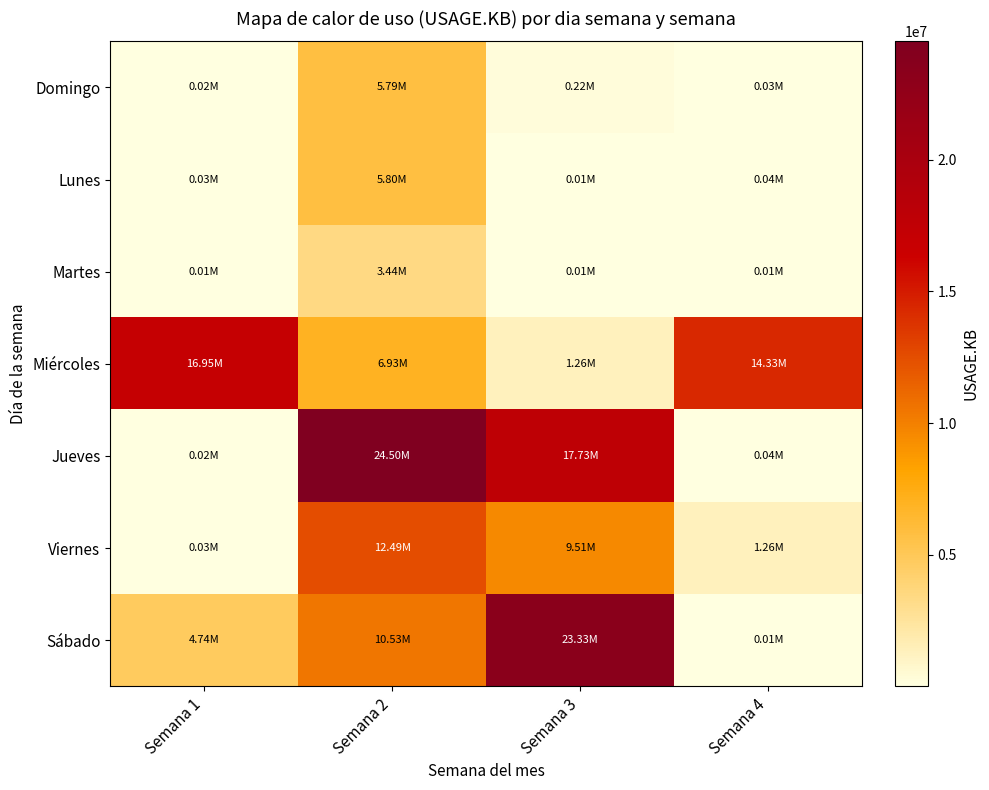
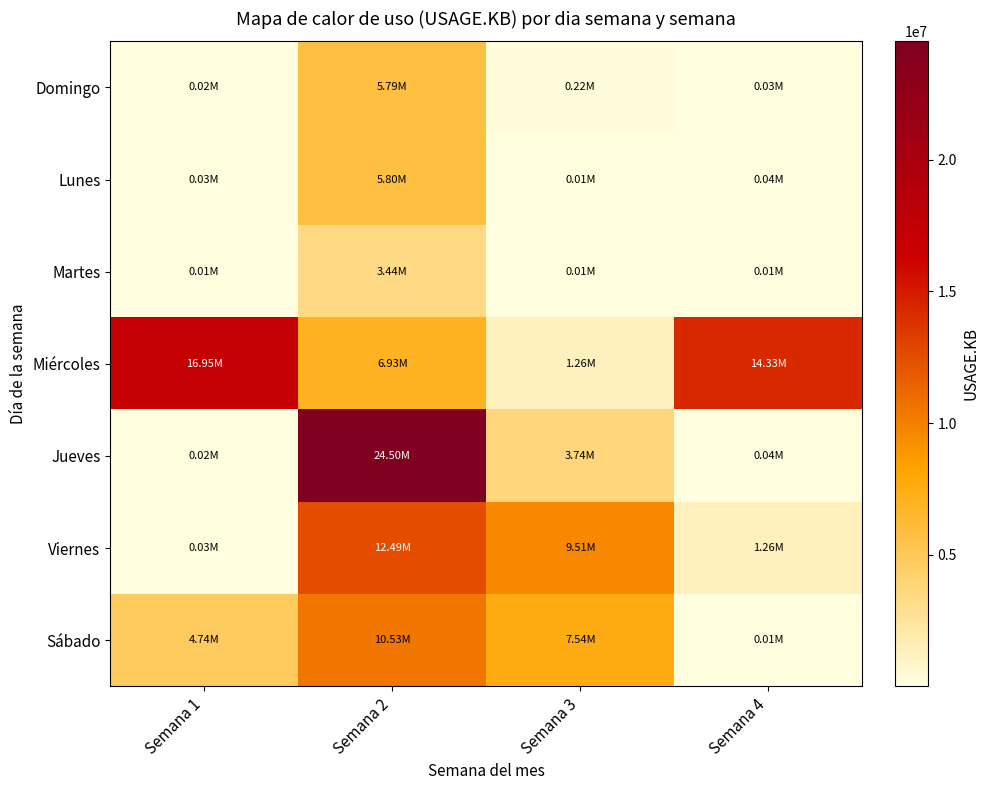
  {
    "Domingo": {
      "Semana 1": "0.02M",
      "Semana 2": "5.79M",
      "Semana 3": "0.22M",
      "Semana 4": "0.03M"
    },
    "Lunes": {
      "Semana 1": "0.03M",
      "Semana 2": "5.80M",
      "Semana 3": "0.01M",
      "Semana 4": "0.04M"
    },
    "Martes": {
      "Semana 1": "0.01M",
      "Semana 2": "3.44M",
      "Semana 3": "0.01M",
      "Semana 4": "0.01M"
    },
    "Miércoles": {
      "Semana 1": "16.95M",
      "Semana 2": "6.93M",
      "Semana 3": "1.26M",
      "Semana 4": "14.33M"
    },
    "Jueves": {
      "Semana 1": "0.02M",
      "Semana 2": "24.50M",
-     "Semana 3": "17.73M",
+     "Semana 3": "3.74M",
      "Semana 4": "0.04M"
    },
    "Viernes": {
      "Semana 1": "0.03M",
      "Semana 2": "12.49M",
      "Semana 3": "9.51M",
      "Semana 4": "1.26M"
    },
    "Sábado": {
      "Semana 1": "4.74M",
      "Semana 2": "10.53M",
-     "Semana 3": "23.33M",
+     "Semana 3": "7.54M",
      "Semana 4": "0.01M"
    }
  }
